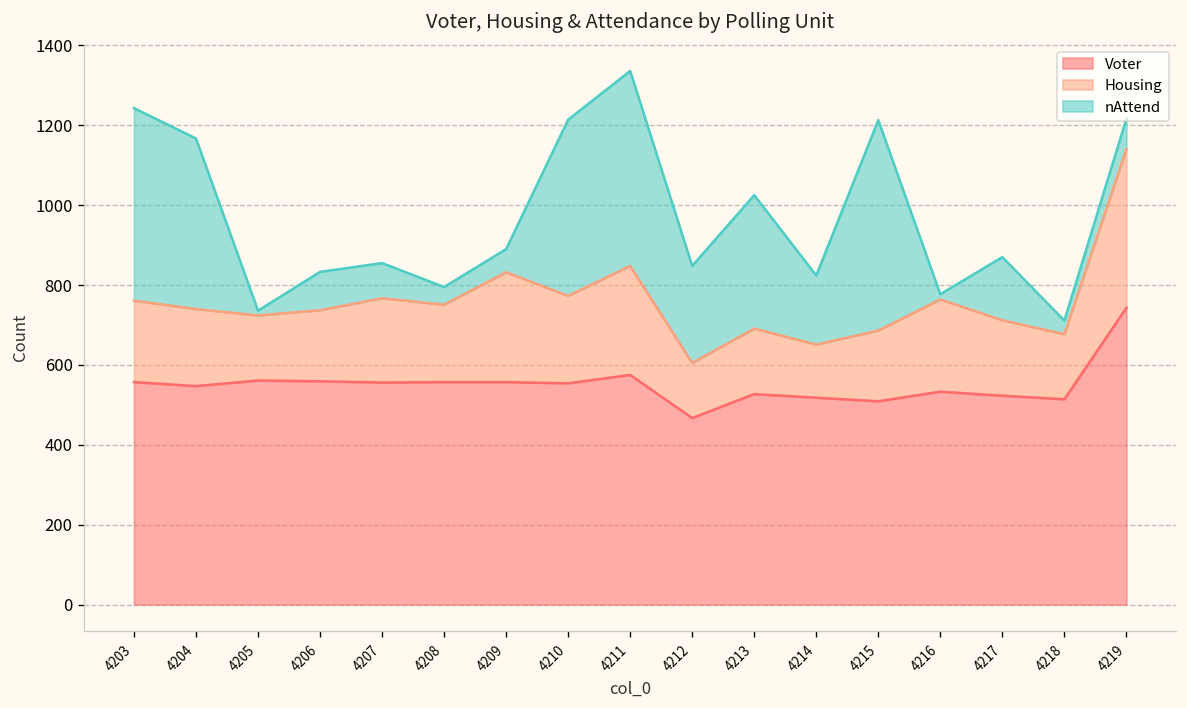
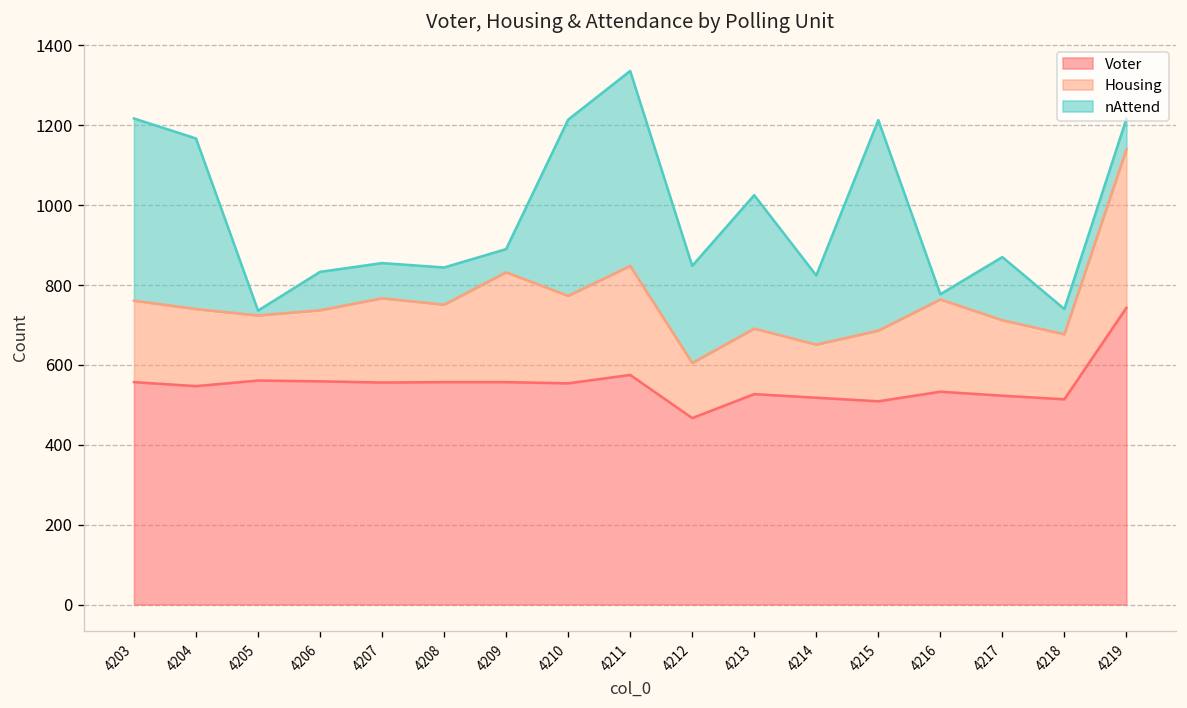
  {
    "nAttend": {
-     "4203": 480,
+     "4203": 460,
      "4204": 430,
      "4205": 10,
      "4206": 100,
      "4207": 90,
-     "4208": 40,
+     "4208": 90,
      "4209": 60,
      "4210": 440,
      "4211": 490,
      "4212": 240,
      "4213": 330,
      "4214": 170,
      "4215": 530,
      "4216": 10,
      "4217": 160,
-     "4218": 30
+     "4218": 60
    }
  }
